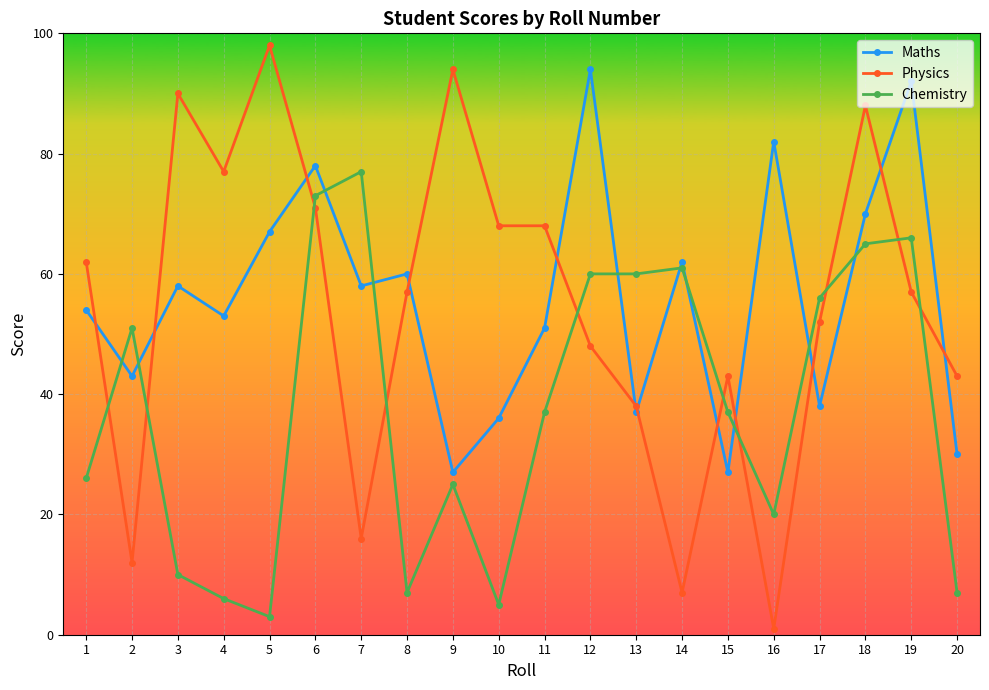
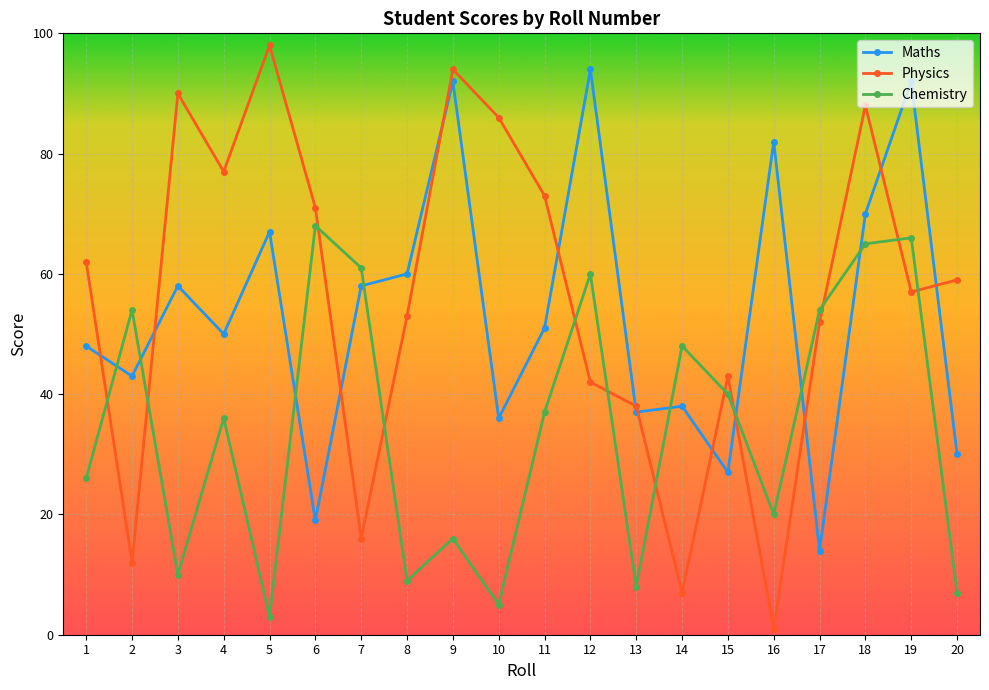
  {
    "Maths": {
-     "1": 54,
+     "1": 48,
      "2": 43,
      "3": 58,
-     "4": 53,
+     "4": 50,
      "5": 67,
-     "6": 78,
+     "6": 19,
      "7": 58,
      "8": 60,
-     "9": 27,
+     "9": 92,
      "10": 36,
      "11": 51,
      "12": 94,
      "13": 37,
-     "14": 62,
+     "14": 38,
      "15": 27,
      "16": 82,
-     "17": 38,
+     "17": 14,
      "18": 70,
      "20": 30
    },
    "Physics": {
      "1": 62,
      "2": 12,
      "3": 90,
      "4": 77,
      "5": 98,
      "6": 71,
      "7": 16,
-     "8": 57,
+     "8": 53,
      "9": 94,
-     "10": 68,
-     "11": 68,
-     "12": 48,
+     "10": 86,
+     "11": 73,
+     "12": 42,
      "13": 38,
      "14": 7,
      "15": 43,
      "16": 1,
      "17": 52,
      "19": 57,
-     "20": 43
+     "20": 59
    },
    "Chemistry": {
      "1": 26,
-     "2": 51,
+     "2": 54,
      "3": 10,
-     "4": 6,
+     "4": 36,
      "5": 3,
-     "6": 73,
-     "7": 77,
-     "8": 7,
-     "9": 25,
+     "6": 68,
+     "7": 61,
+     "8": 9,
+     "9": 16,
      "10": 5,
      "11": 37,
      "12": 60,
-     "13": 60,
-     "14": 61,
-     "15": 37,
+     "13": 8,
+     "14": 48,
+     "15": 40,
      "16": 20,
-     "17": 56,
+     "17": 54,
      "18": 65,
      "19": 66,
      "20": 7
    }
  }
